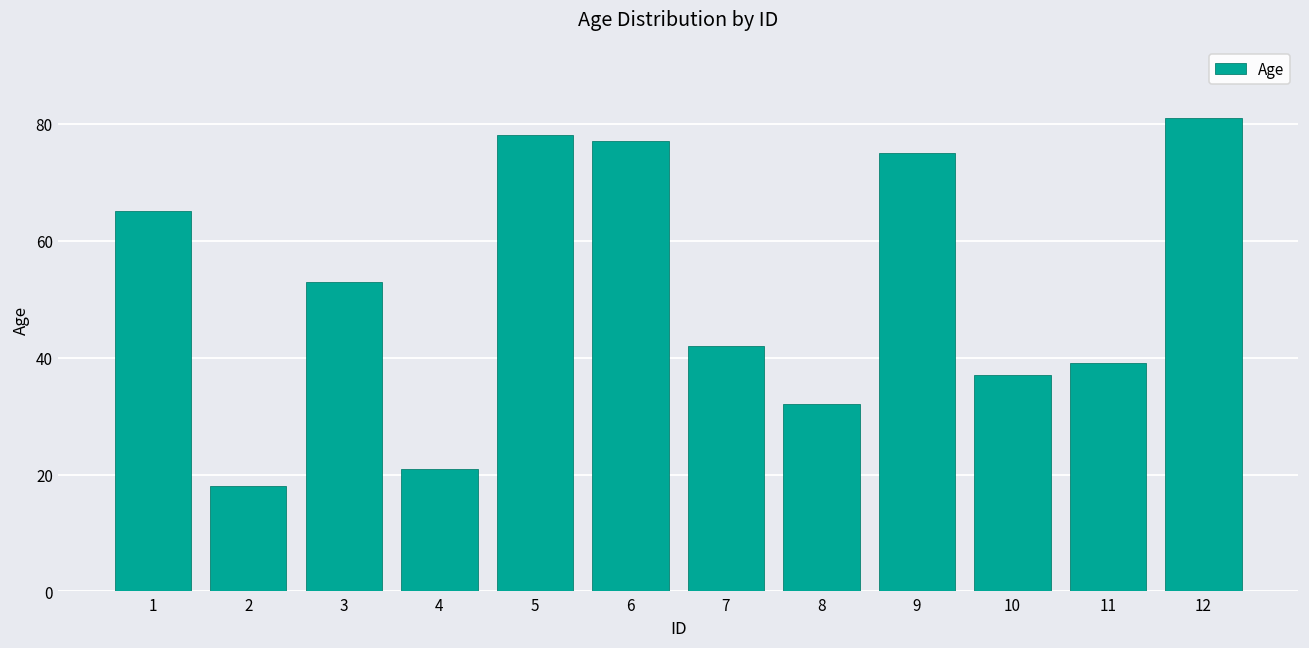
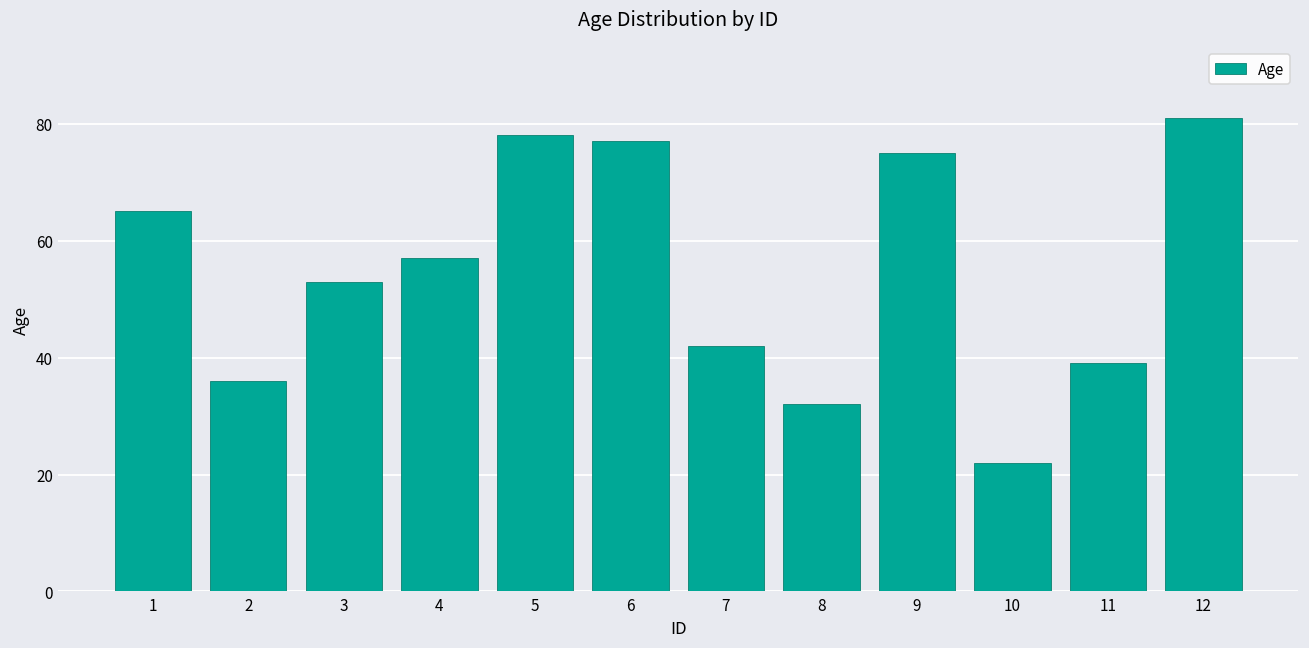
  {
    "1": 65,
-   "2": 18,
+   "2": 36,
    "3": 53,
-   "4": 21,
+   "4": 57,
    "5": 78,
    "6": 77,
    "7": 42,
    "8": 32,
    "9": 75,
-   "10": 37,
+   "10": 22,
    "11": 39,
    "12": 81
  }
